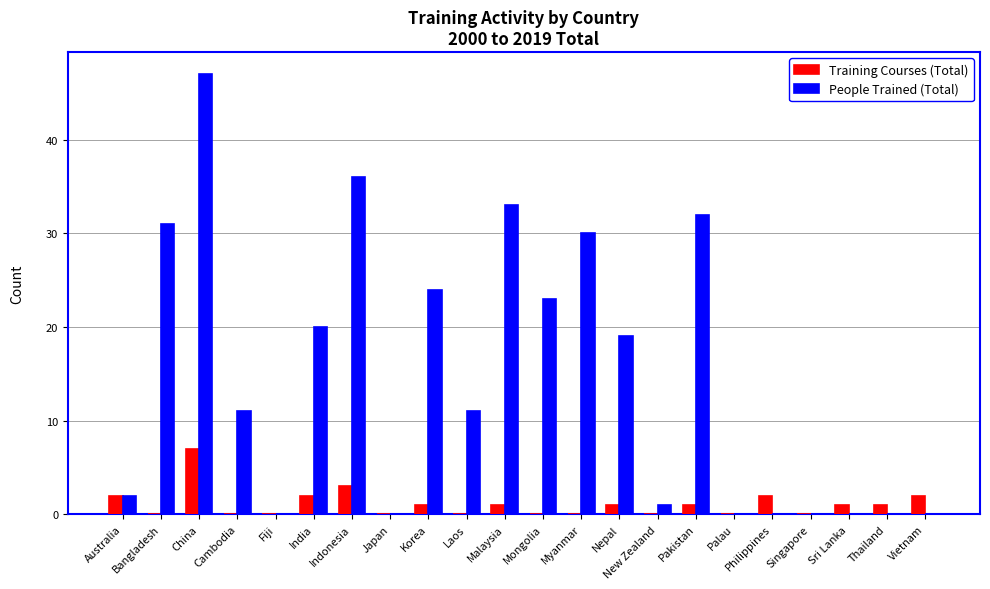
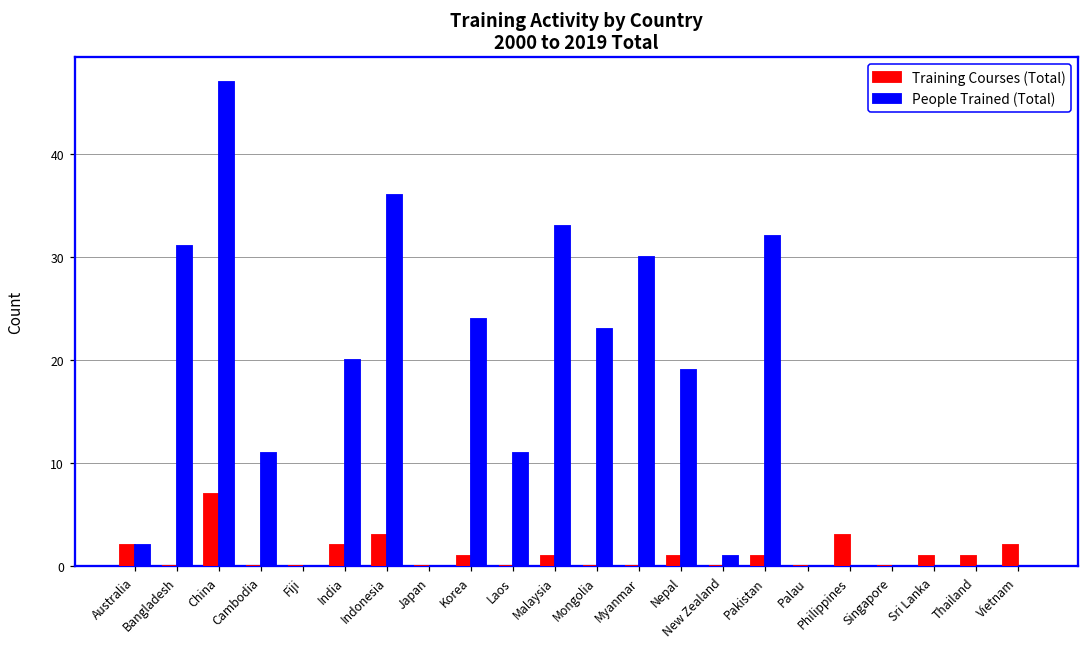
  {
    "Training Courses (Total)": {
      "Australia": 2,
      "Bangladesh": 0,
      "China": 7,
      "Cambodia": 0,
      "Fiji": 0,
      "India": 2,
      "Indonesia": 3,
      "Japan": 0,
      "Korea": 1,
      "Laos": 0,
      "Malaysia": 1,
      "Mongolia": 0,
      "Myanmar": 0,
      "Nepal": 1,
      "New Zealand": 0,
      "Pakistan": 1,
      "Palau": 0,
-     "Philippines": 2,
+     "Philippines": 3,
      "Singapore": 0,
      "Sri Lanka": 1,
      "Thailand": 1,
      "Vietnam": 2
    },
    "People Trained (Total)": {
      "Australia": 2,
      "Bangladesh": 31,
      "China": 47,
      "Cambodia": 11,
      "Fiji": 0,
      "India": 20,
      "Indonesia": 36,
      "Japan": 0,
      "Korea": 24,
      "Laos": 11,
      "Malaysia": 33,
      "Mongolia": 23,
      "Myanmar": 30,
      "Nepal": 19,
      "New Zealand": 1,
      "Pakistan": 32,
      "Palau": 0,
      "Philippines": 0,
      "Singapore": 0,
      "Sri Lanka": 0,
      "Thailand": 0,
      "Vietnam": 0
    }
  }
